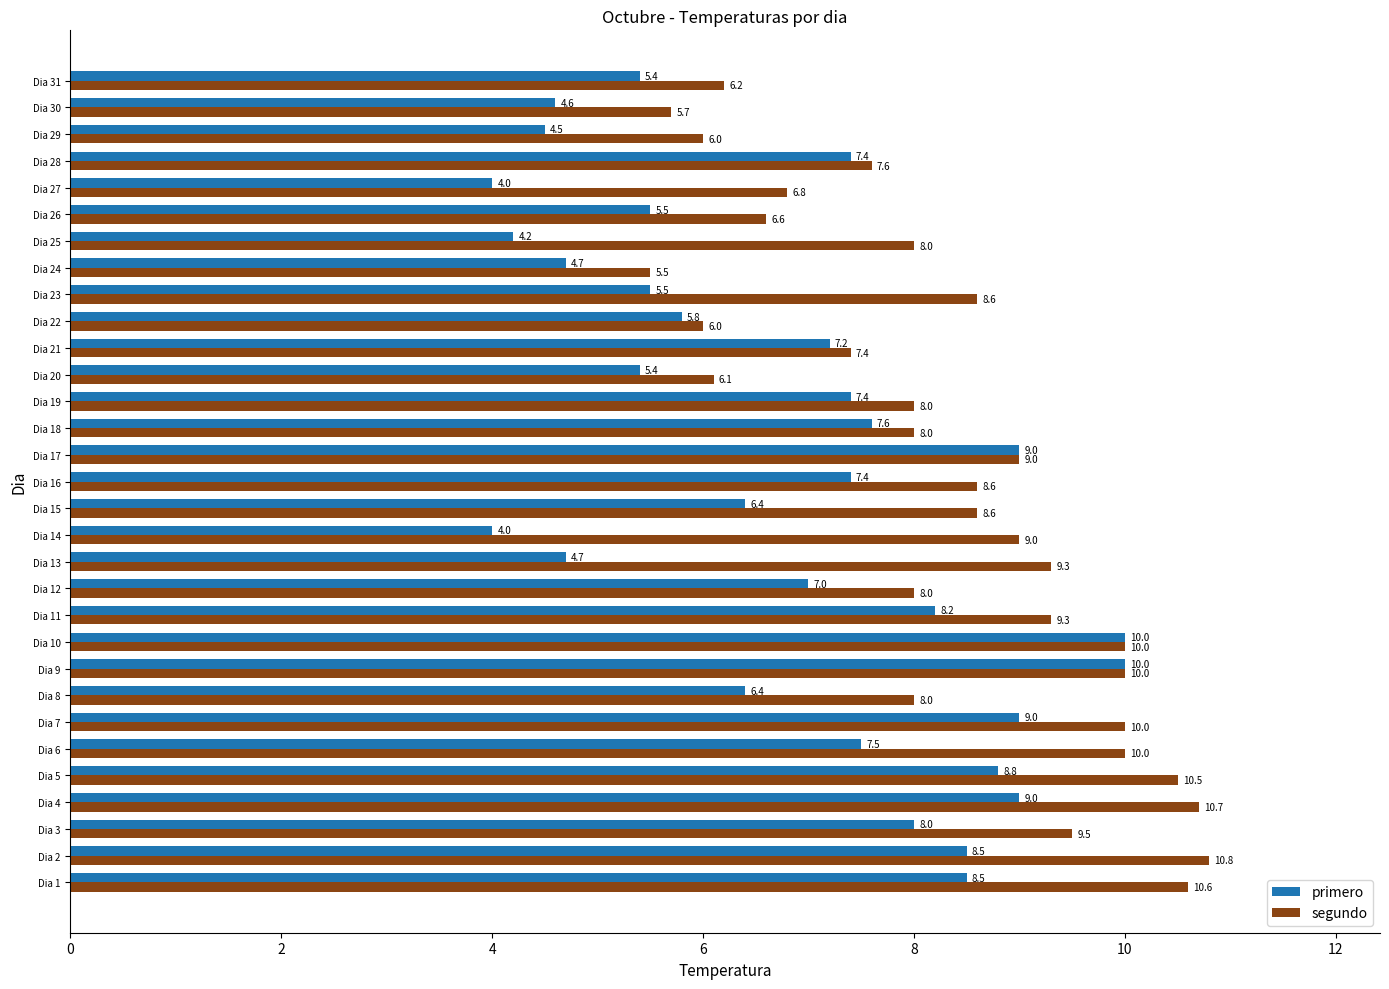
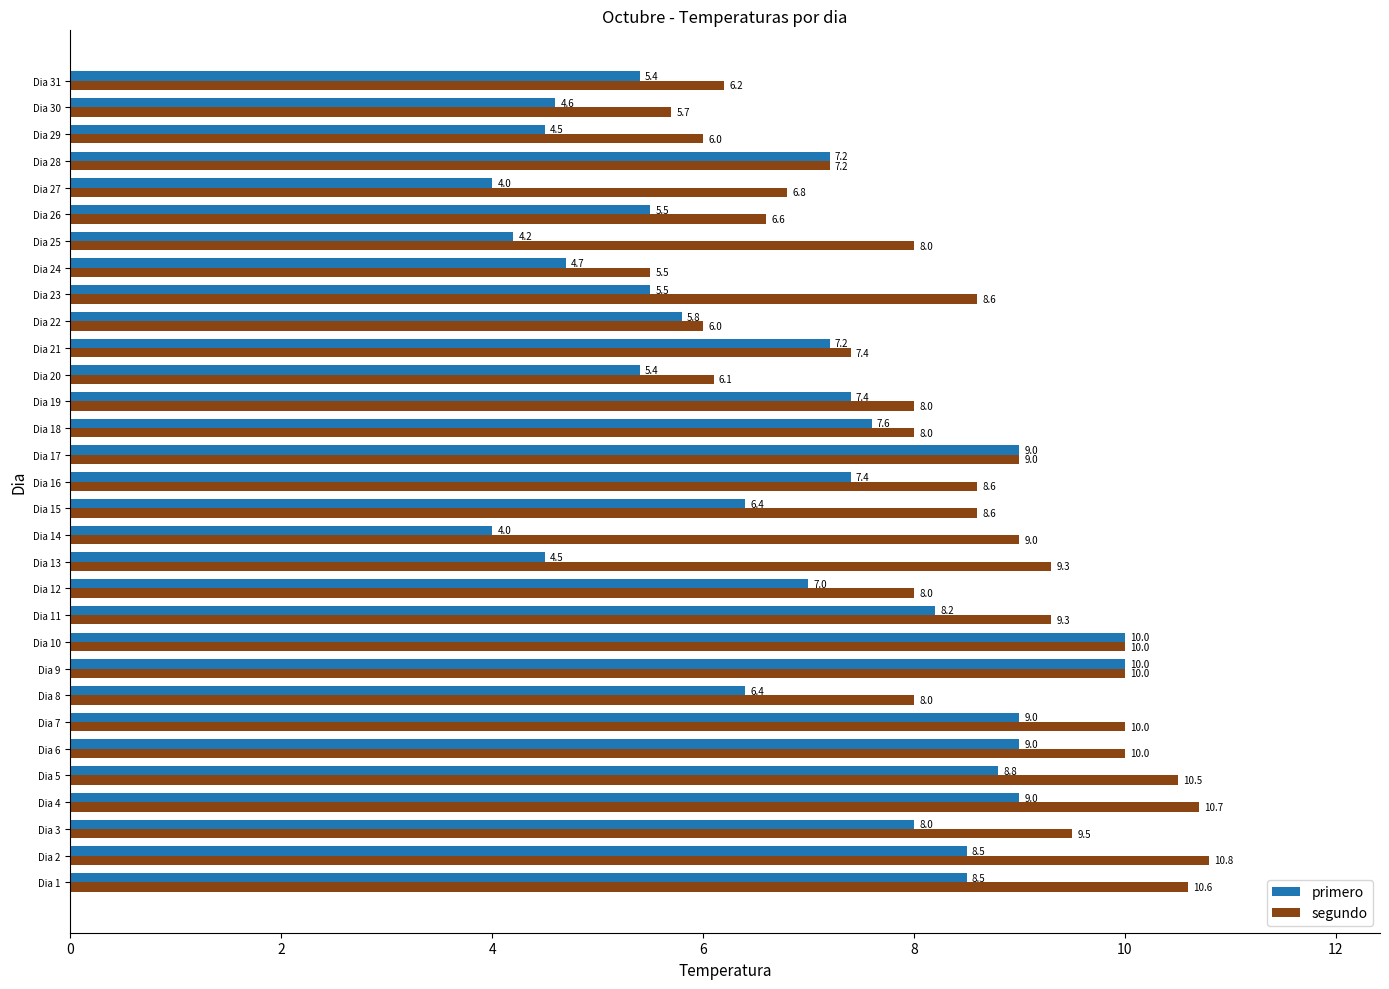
  {
    "primero": {
      "Dia 31": 5.4,
      "Dia 30": 4.6,
      "Dia 29": 4.5,
-     "Dia 28": 7.4,
+     "Dia 28": 7.2,
      "Dia 27": 4.0,
      "Dia 26": 5.5,
      "Dia 25": 4.2,
      "Dia 24": 4.7,
      "Dia 23": 5.5,
      "Dia 22": 5.8,
      "Dia 21": 7.2,
      "Dia 20": 5.4,
      "Dia 19": 7.4,
      "Dia 18": 7.6,
      "Dia 17": 9.0,
      "Dia 16": 7.4,
      "Dia 15": 6.4,
      "Dia 14": 4.0,
-     "Dia 13": 4.7,
+     "Dia 13": 4.5,
      "Dia 12": 7.0,
      "Dia 11": 8.2,
      "Dia 10": 10.0,
      "Dia 9": 10.0,
      "Dia 8": 6.4,
      "Dia 7": 9.0,
-     "Dia 6": 7.5,
+     "Dia 6": 9.0,
      "Dia 5": 8.8,
      "Dia 4": 9.0,
      "Dia 3": 8.0,
      "Dia 2": 8.5,
      "Dia 1": 8.5
    },
    "segundo": {
      "Dia 31": 6.2,
      "Dia 30": 5.7,
      "Dia 29": 6.0,
-     "Dia 28": 7.6,
+     "Dia 28": 7.2,
      "Dia 27": 6.8,
      "Dia 26": 6.6,
      "Dia 25": 8.0,
      "Dia 24": 5.5,
      "Dia 23": 8.6,
      "Dia 22": 6.0,
      "Dia 21": 7.4,
      "Dia 20": 6.1,
      "Dia 19": 8.0,
      "Dia 18": 8.0,
      "Dia 17": 9.0,
      "Dia 16": 8.6,
      "Dia 15": 8.6,
      "Dia 14": 9.0,
      "Dia 13": 9.3,
      "Dia 12": 8.0,
      "Dia 11": 9.3,
      "Dia 10": 10.0,
      "Dia 9": 10.0,
      "Dia 8": 8.0,
      "Dia 7": 10.0,
      "Dia 6": 10.0,
      "Dia 5": 10.5,
      "Dia 4": 10.7,
      "Dia 3": 9.5,
      "Dia 2": 10.8,
      "Dia 1": 10.6
    }
  }
